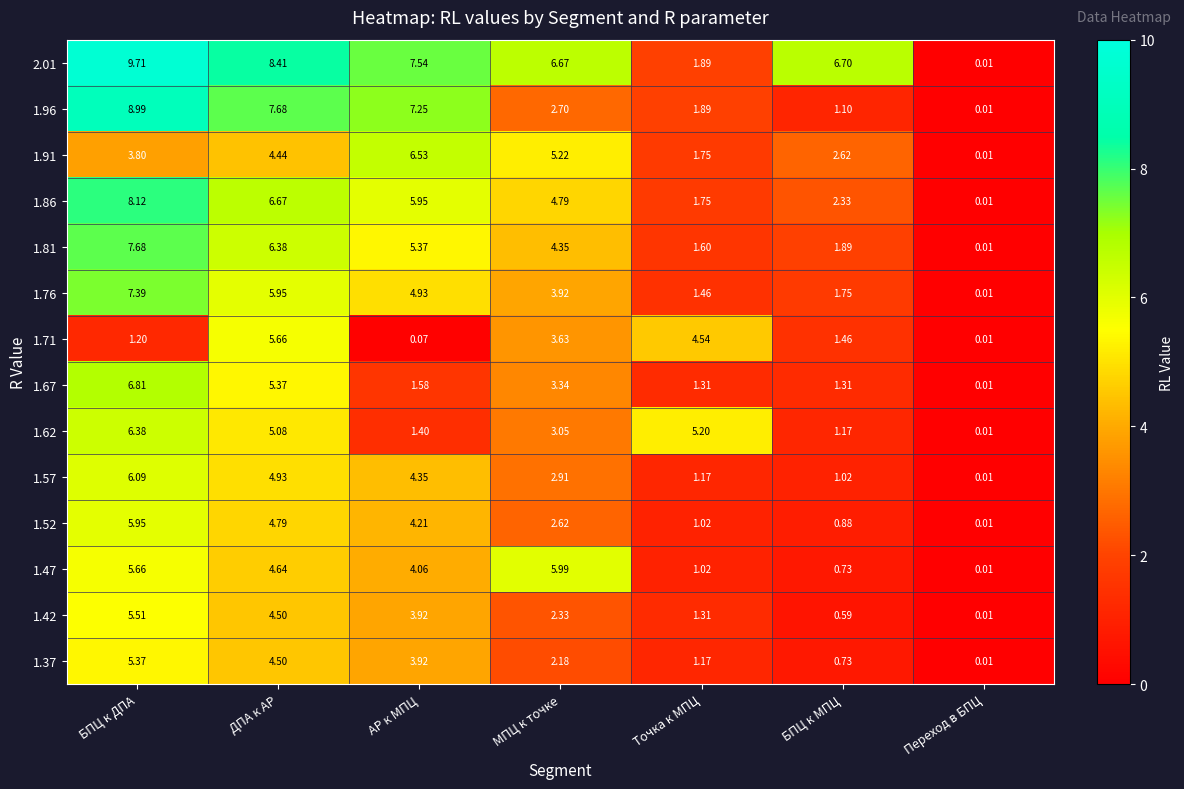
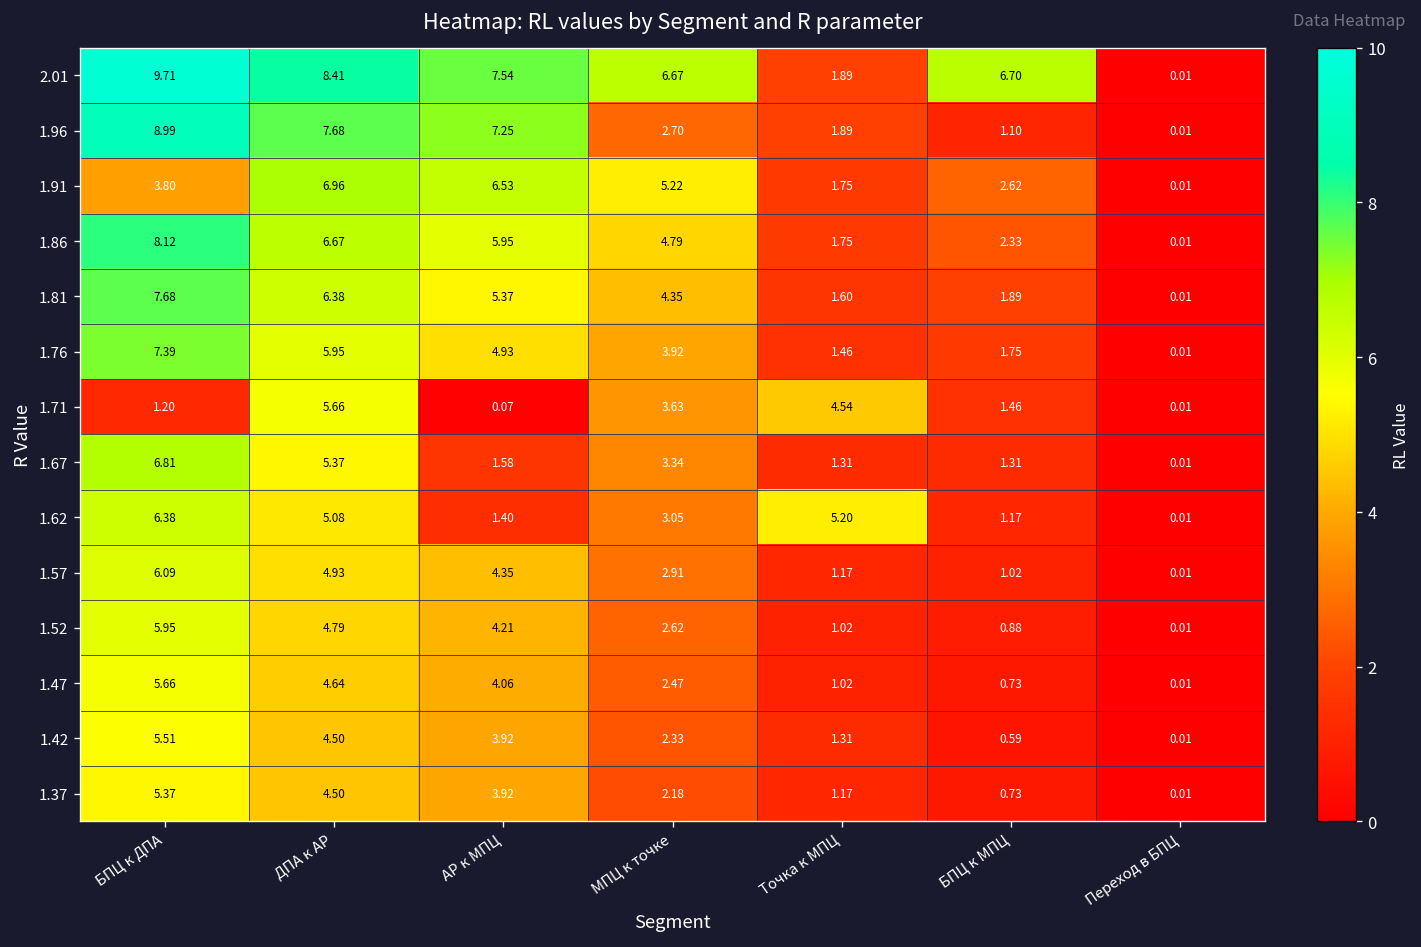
  {
    "2.01": {
      "БПЦ к ДПА": 9.71,
      "ДПА к АР": 8.41,
      "АР к МПЦ": 7.54,
      "МПЦ к точке": 6.67,
      "Точка к МПЦ": 1.89,
      "БПЦ к МПЦ": 6.70,
      "Переход в БПЦ": 0.01
    },
    "1.96": {
      "БПЦ к ДПА": 8.99,
      "ДПА к АР": 7.68,
      "АР к МПЦ": 7.25,
      "МПЦ к точке": 2.70,
      "Точка к МПЦ": 1.89,
      "БПЦ к МПЦ": 1.10,
      "Переход в БПЦ": 0.01
    },
    "1.91": {
      "БПЦ к ДПА": 3.80,
-     "ДПА к АР": 4.44,
+     "ДПА к АР": 6.96,
      "АР к МПЦ": 6.53,
      "МПЦ к точке": 5.22,
      "Точка к МПЦ": 1.75,
      "БПЦ к МПЦ": 2.62,
      "Переход в БПЦ": 0.01
    },
    "1.86": {
      "БПЦ к ДПА": 8.12,
      "ДПА к АР": 6.67,
      "АР к МПЦ": 5.95,
      "МПЦ к точке": 4.79,
      "Точка к МПЦ": 1.75,
      "БПЦ к МПЦ": 2.33,
      "Переход в БПЦ": 0.01
    },
    "1.81": {
      "БПЦ к ДПА": 7.68,
      "ДПА к АР": 6.38,
      "АР к МПЦ": 5.37,
      "МПЦ к точке": 4.35,
      "Точка к МПЦ": 1.60,
      "БПЦ к МПЦ": 1.89,
      "Переход в БПЦ": 0.01
    },
    "1.76": {
      "БПЦ к ДПА": 7.39,
      "ДПА к АР": 5.95,
      "АР к МПЦ": 4.93,
      "МПЦ к точке": 3.92,
      "Точка к МПЦ": 1.46,
      "БПЦ к МПЦ": 1.75,
      "Переход в БПЦ": 0.01
    },
    "1.71": {
      "БПЦ к ДПА": 1.20,
      "ДПА к АР": 5.66,
      "АР к МПЦ": 0.07,
      "МПЦ к точке": 3.63,
      "Точка к МПЦ": 4.54,
      "БПЦ к МПЦ": 1.46,
      "Переход в БПЦ": 0.01
    },
    "1.67": {
      "БПЦ к ДПА": 6.81,
      "ДПА к АР": 5.37,
      "АР к МПЦ": 1.58,
      "МПЦ к точке": 3.34,
      "Точка к МПЦ": 1.31,
      "БПЦ к МПЦ": 1.31,
      "Переход в БПЦ": 0.01
    },
    "1.62": {
      "БПЦ к ДПА": 6.38,
      "ДПА к АР": 5.08,
      "АР к МПЦ": 1.40,
      "МПЦ к точке": 3.05,
      "Точка к МПЦ": 5.20,
      "БПЦ к МПЦ": 1.17,
      "Переход в БПЦ": 0.01
    },
    "1.57": {
      "БПЦ к ДПА": 6.09,
      "ДПА к АР": 4.93,
      "АР к МПЦ": 4.35,
      "МПЦ к точке": 2.91,
      "Точка к МПЦ": 1.17,
      "БПЦ к МПЦ": 1.02,
      "Переход в БПЦ": 0.01
    },
    "1.52": {
      "БПЦ к ДПА": 5.95,
      "ДПА к АР": 4.79,
      "АР к МПЦ": 4.21,
      "МПЦ к точке": 2.62,
      "Точка к МПЦ": 1.02,
      "БПЦ к МПЦ": 0.88,
      "Переход в БПЦ": 0.01
    },
    "1.47": {
      "БПЦ к ДПА": 5.66,
      "ДПА к АР": 4.64,
      "АР к МПЦ": 4.06,
-     "МПЦ к точке": 5.99,
+     "МПЦ к точке": 2.47,
      "Точка к МПЦ": 1.02,
      "БПЦ к МПЦ": 0.73,
      "Переход в БПЦ": 0.01
    },
    "1.42": {
      "БПЦ к ДПА": 5.51,
      "ДПА к АР": 4.50,
      "АР к МПЦ": 3.92,
      "МПЦ к точке": 2.33,
      "Точка к МПЦ": 1.31,
      "БПЦ к МПЦ": 0.59,
      "Переход в БПЦ": 0.01
    },
    "1.37": {
      "БПЦ к ДПА": 5.37,
      "ДПА к АР": 4.50,
      "АР к МПЦ": 3.92,
      "МПЦ к точке": 2.18,
      "Точка к МПЦ": 1.17,
      "БПЦ к МПЦ": 0.73,
      "Переход в БПЦ": 0.01
    }
  }
